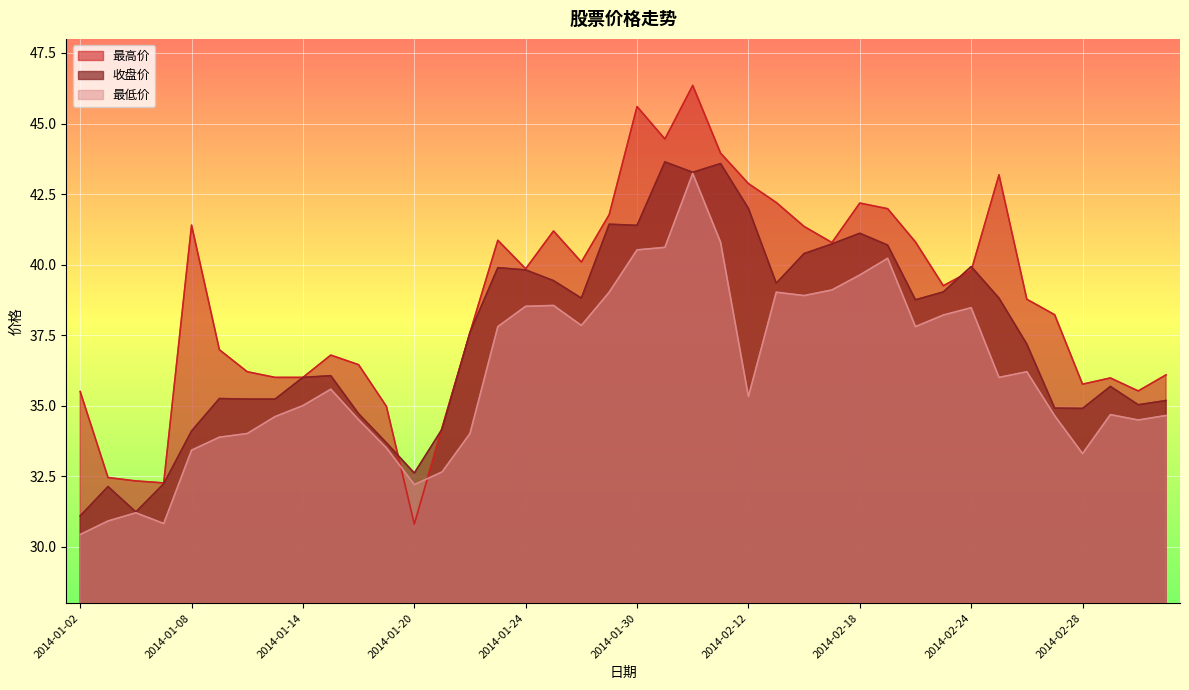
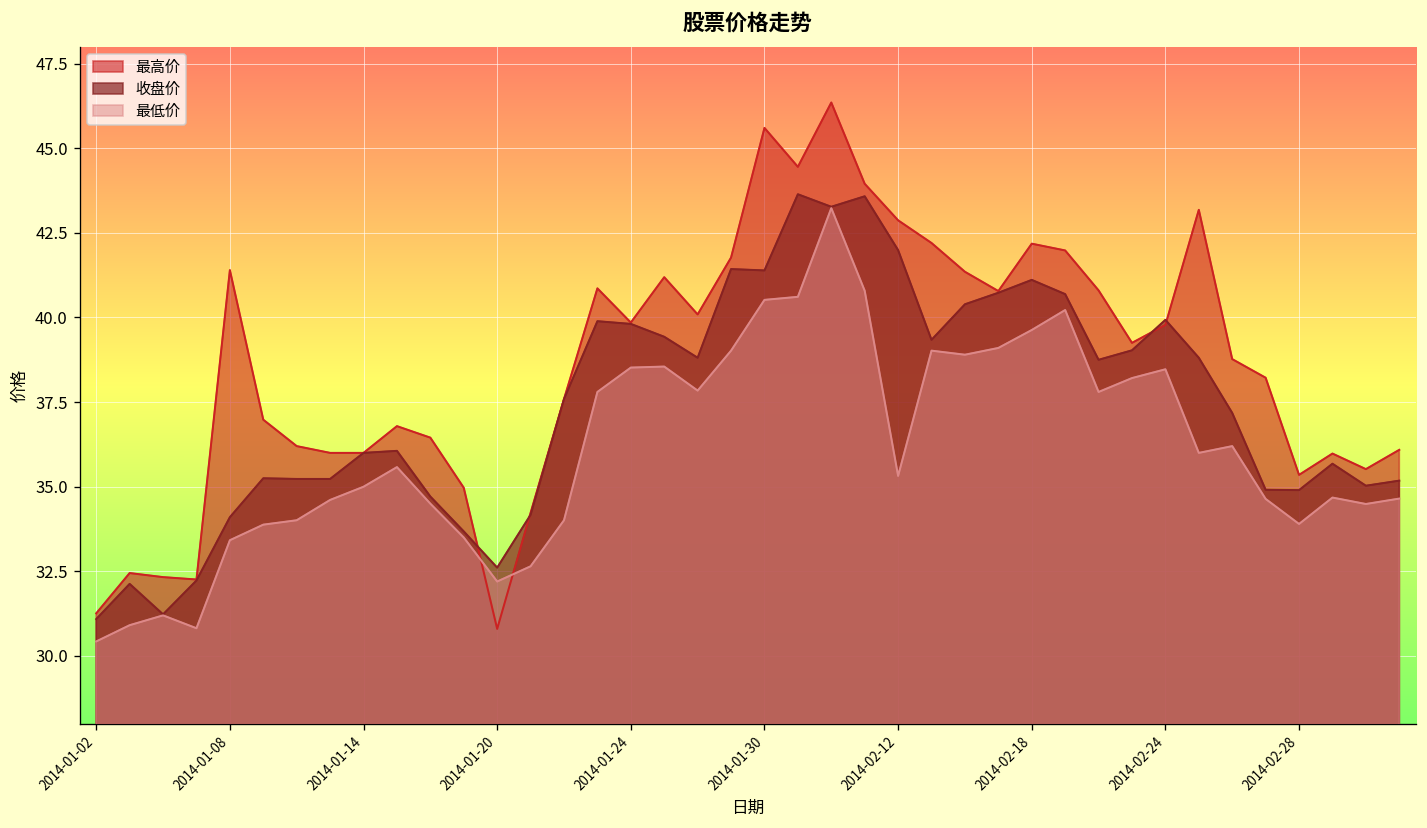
  {
    "最高价": {
-     "2014-01-02": 35.5,
+     "2014-01-02": 31.3,
      "2014-01-08": 41.4,
      "2014-01-20": 30.8,
      "2014-01-30": 45.6,
      "2014-02-12": 42.9,
      "2014-02-18": 42.2,
      "2014-02-24": 39.8,
-     "2014-02-28": 35.8
+     "2014-02-28": 35.4
    },
    "收盘价": {
      "2014-01-02": 31.1,
      "2014-01-08": 34.1,
      "2014-01-20": 32.6,
      "2014-01-30": 41.4,
      "2014-02-12": 42.0,
      "2014-02-18": 41.1,
      "2014-02-24": 39.9,
      "2014-02-28": 34.9
    },
    "最低价": {
      "2014-01-02": 30.4,
      "2014-01-08": 33.4,
      "2014-01-14": 35.0,
      "2014-01-20": 32.2,
      "2014-01-24": 38.5,
      "2014-01-30": 40.5,
      "2014-02-12": 35.3,
      "2014-02-18": 39.6,
      "2014-02-24": 38.5,
-     "2014-02-28": 33.3
+     "2014-02-28": 33.9
    }
  }
